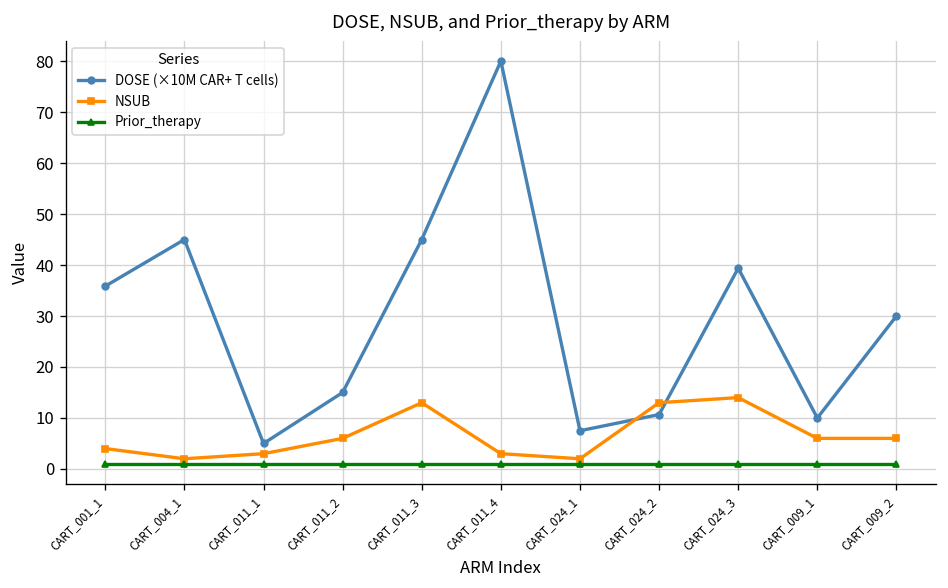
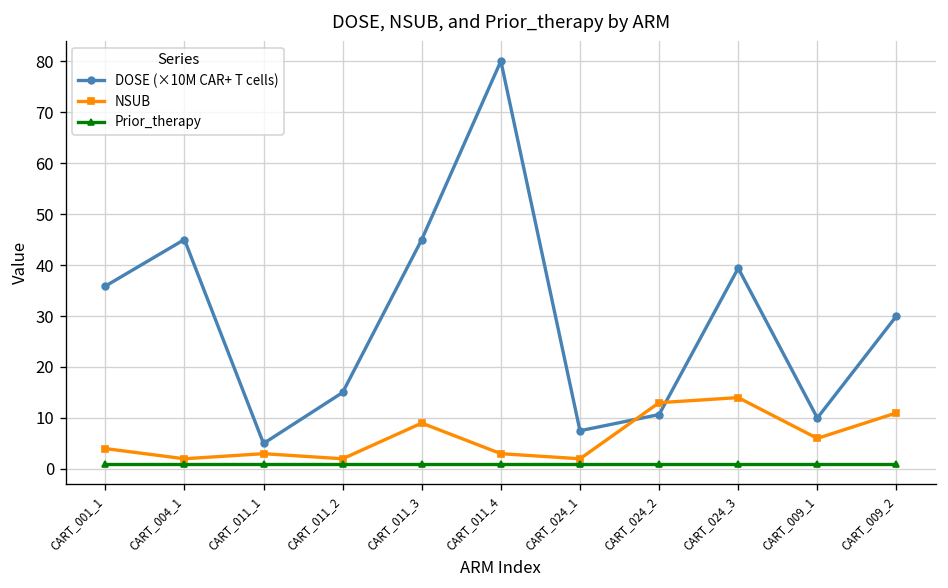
  {
    "DOSE (×10M CAR+ T cells)": {
      "CART_001_1": 36,
      "CART_004_1": 45,
      "CART_011_1": 5,
      "CART_011_2": 15,
      "CART_011_3": 45,
      "CART_011_4": 80,
      "CART_024_1": 8,
      "CART_024_2": 11,
      "CART_024_3": 39,
      "CART_009_1": 10,
      "CART_009_2": 30
    },
    "NSUB": {
      "CART_001_1": 4,
      "CART_004_1": 2,
      "CART_011_1": 3,
-     "CART_011_2": 6,
-     "CART_011_3": 13,
+     "CART_011_2": 2,
+     "CART_011_3": 9,
      "CART_011_4": 3,
      "CART_024_1": 2,
      "CART_024_2": 13,
      "CART_024_3": 14,
      "CART_009_1": 6,
-     "CART_009_2": 6
+     "CART_009_2": 11
    },
    "Prior_therapy": {
      "CART_001_1": 1,
      "CART_004_1": 1,
      "CART_011_1": 1,
      "CART_011_2": 1,
      "CART_011_3": 1,
      "CART_011_4": 1,
      "CART_024_1": 1,
      "CART_024_2": 1,
      "CART_024_3": 1,
      "CART_009_1": 1,
      "CART_009_2": 1
    }
  }
